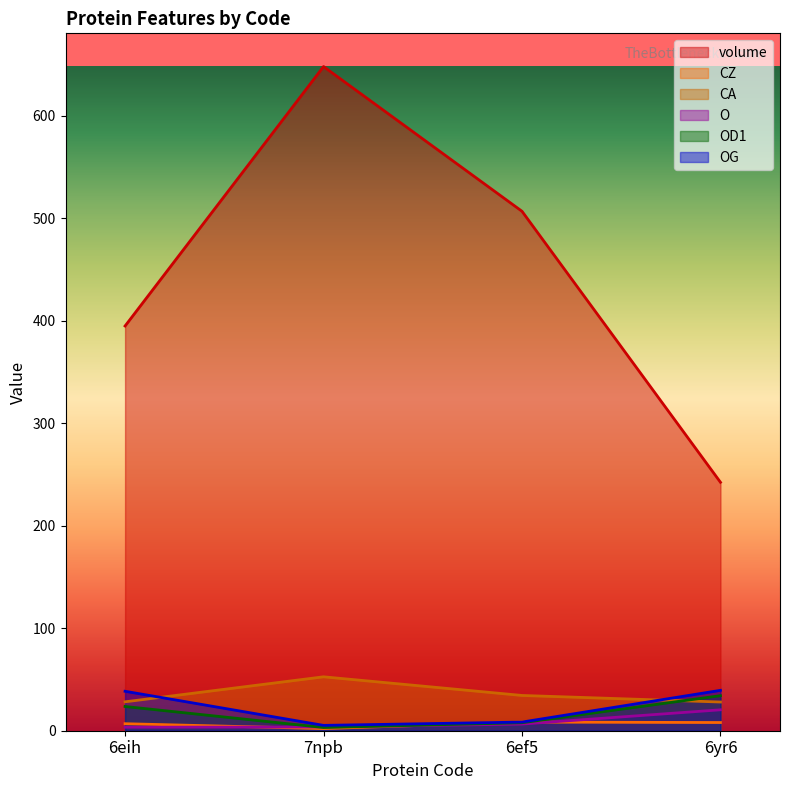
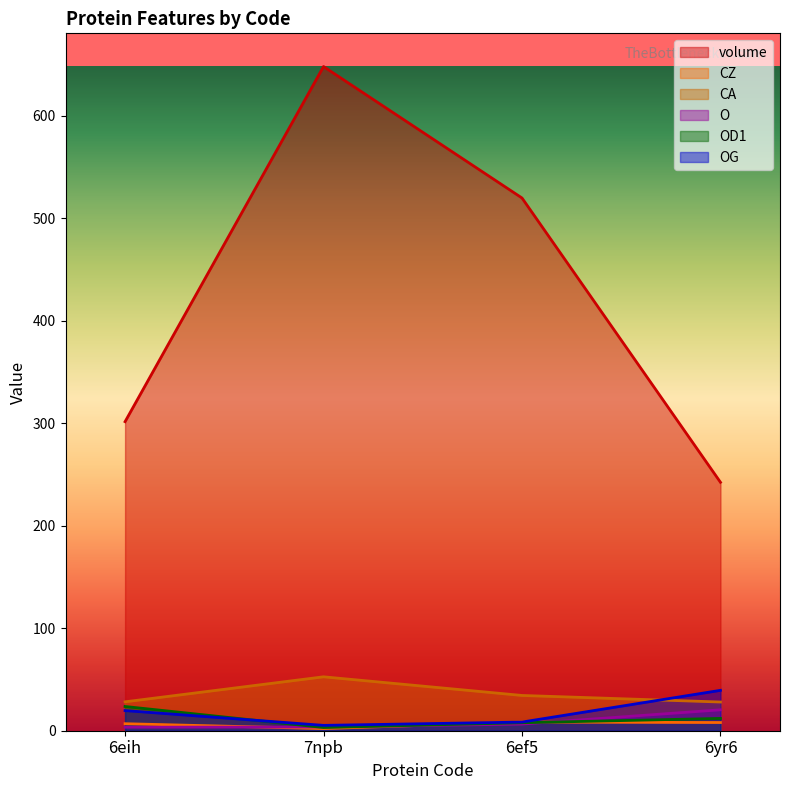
  {
    "volume": {
-     "6eih": 395,
+     "6eih": 302,
      "7npb": 648,
-     "6ef5": 507,
+     "6ef5": 520,
      "6yr6": 242
    },
    "O": {
      "6eih": 3,
      "6yr6": 20
    },
    "OD1": {
      "6eih": 24,
-     "6yr6": 34
+     "6yr6": 12
    },
    "OG": {
-     "6eih": 38,
+     "6eih": 20,
      "6yr6": 39
    }
  }
